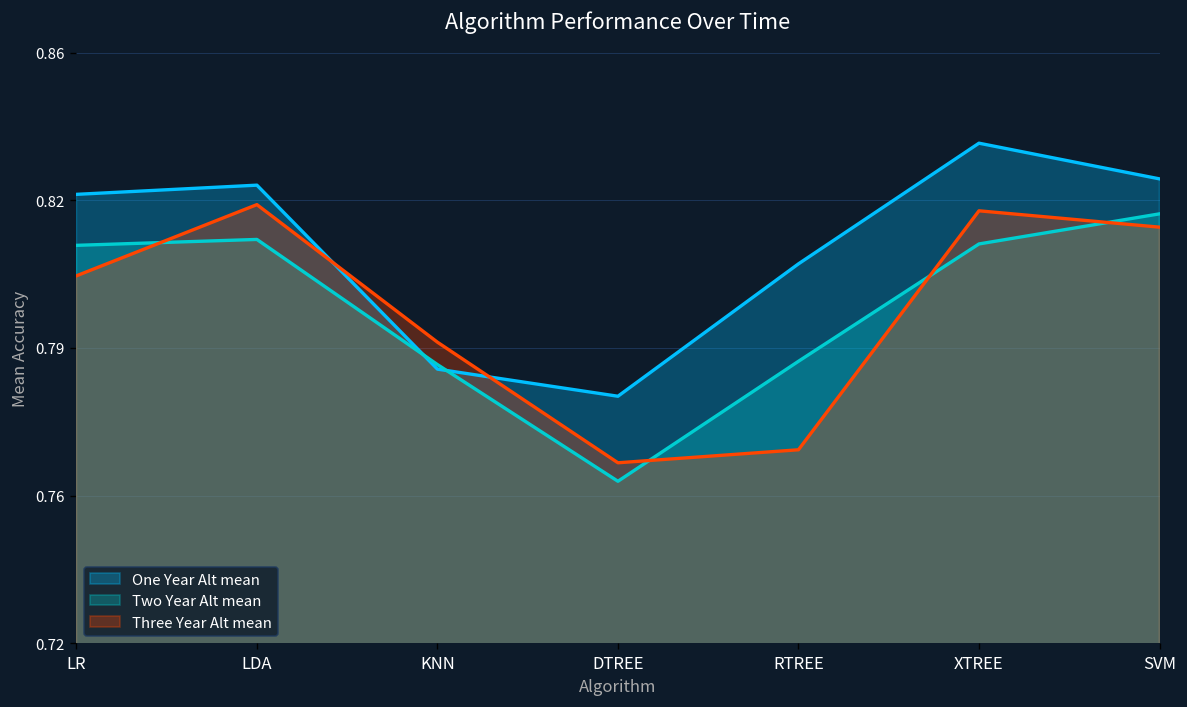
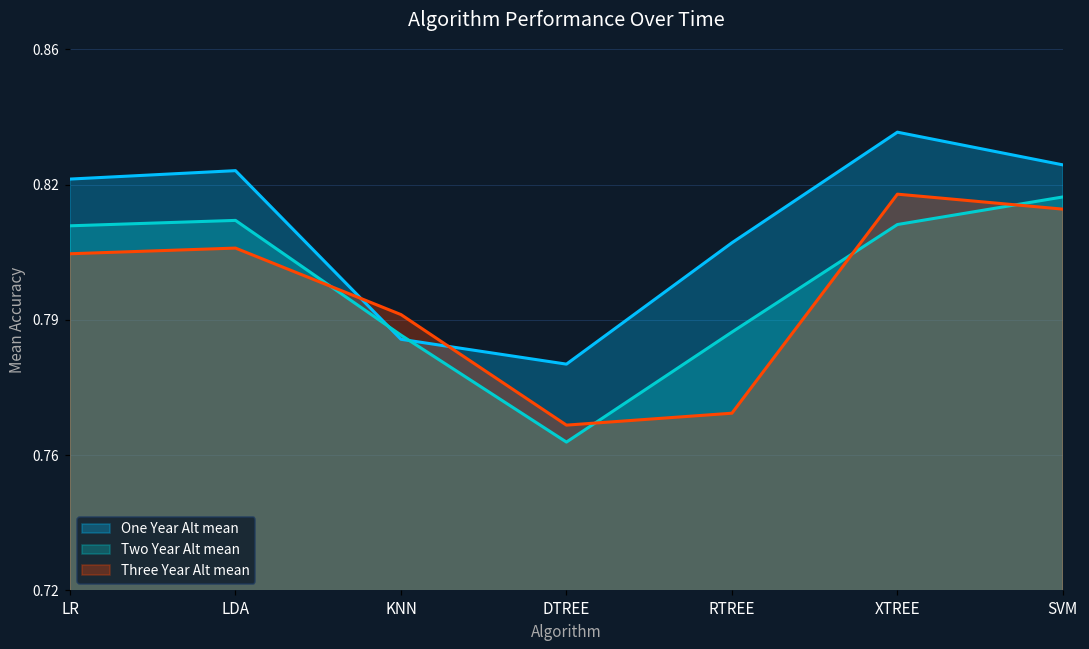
  {
    "Three Year Alt mean": {
      "LR": 0.807,
-     "LDA": 0.824,
+     "LDA": 0.809,
      "KNN": 0.791,
      "DTREE": 0.763,
      "RTREE": 0.766,
      "XTREE": 0.823,
      "SVM": 0.819
    }
  }
